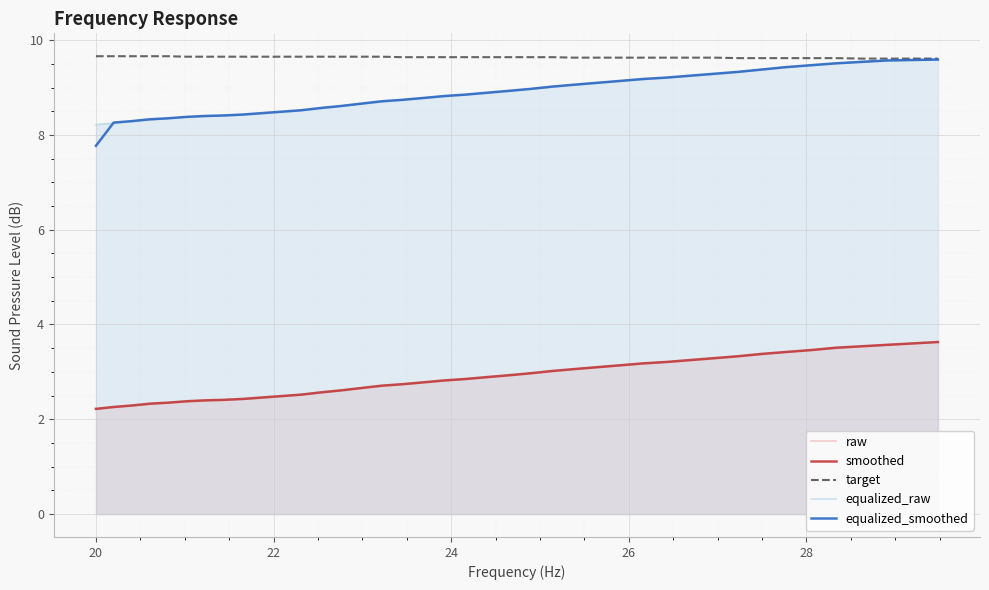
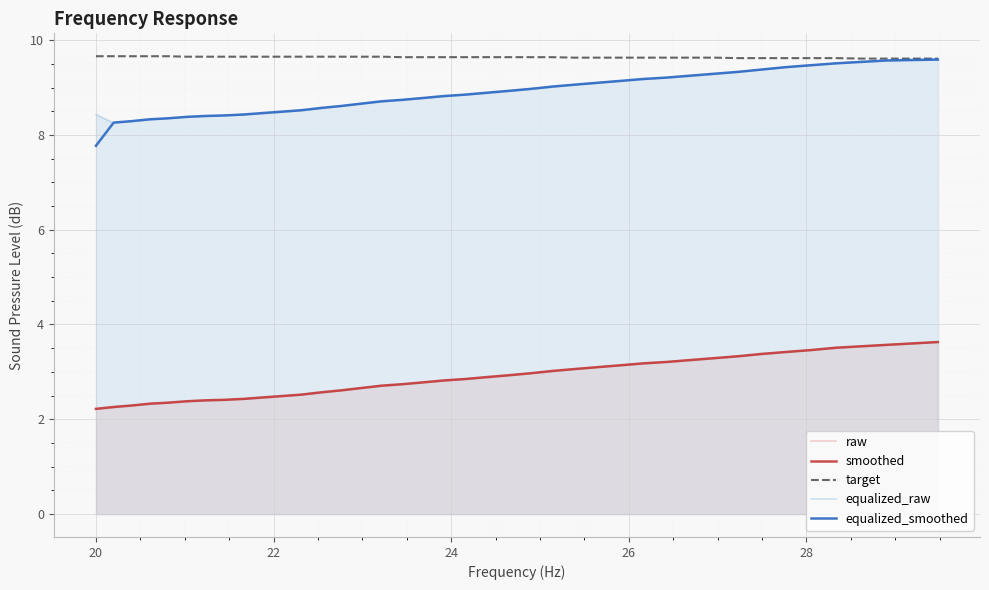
  {
    "target": {
      "20": 9.7
    },
    "equalized_raw": {
-     "20": 8.2
+     "20": 8.4
    },
    "equalized_smoothed": {
      "20": 7.8
    }
  }
